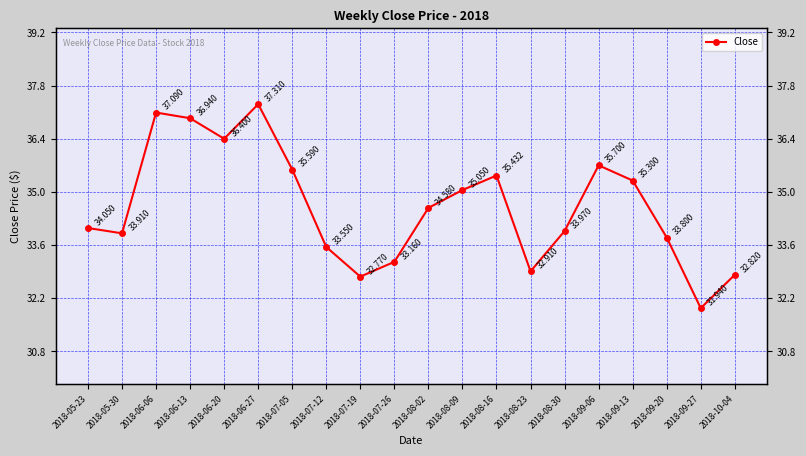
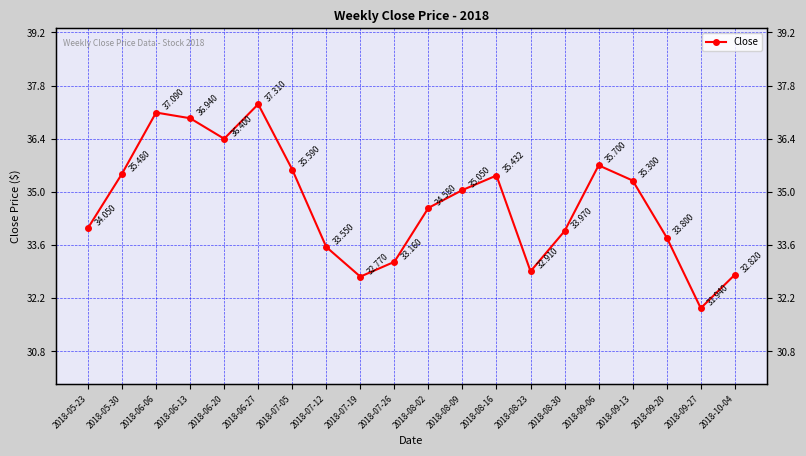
  {
    "2018-05-23": 34.050,
-   "2018-05-30": 33.910,
+   "2018-05-30": 35.480,
    "2018-06-06": 37.090,
    "2018-06-13": 36.940,
    "2018-06-20": 36.400,
    "2018-06-27": 37.310,
    "2018-07-05": 35.590,
    "2018-07-12": 33.550,
    "2018-07-19": 32.770,
    "2018-07-26": 33.160,
    "2018-08-02": 34.580,
    "2018-08-09": 35.050,
    "2018-08-16": 35.432,
    "2018-08-23": 32.910,
    "2018-08-30": 33.970,
    "2018-09-06": 35.700,
    "2018-09-13": 35.300,
    "2018-09-20": 33.800,
    "2018-09-27": 31.940,
    "2018-10-04": 32.820
  }
